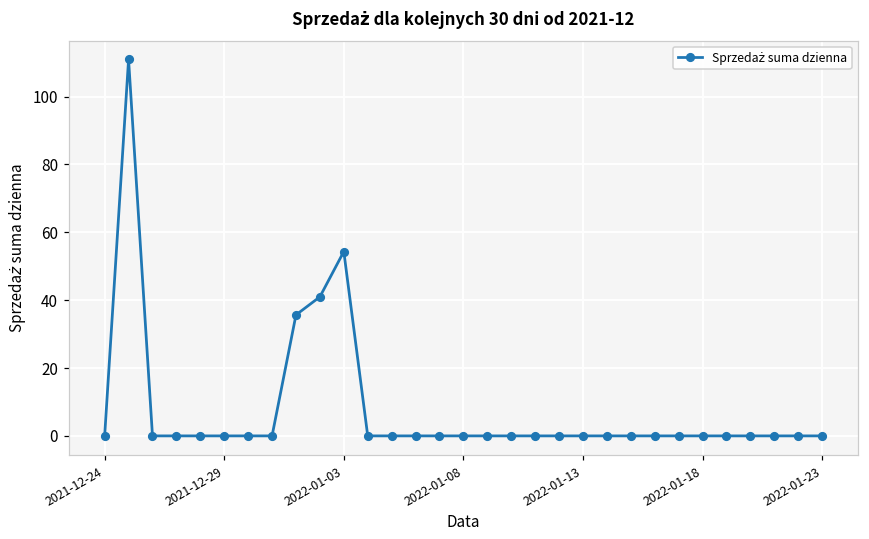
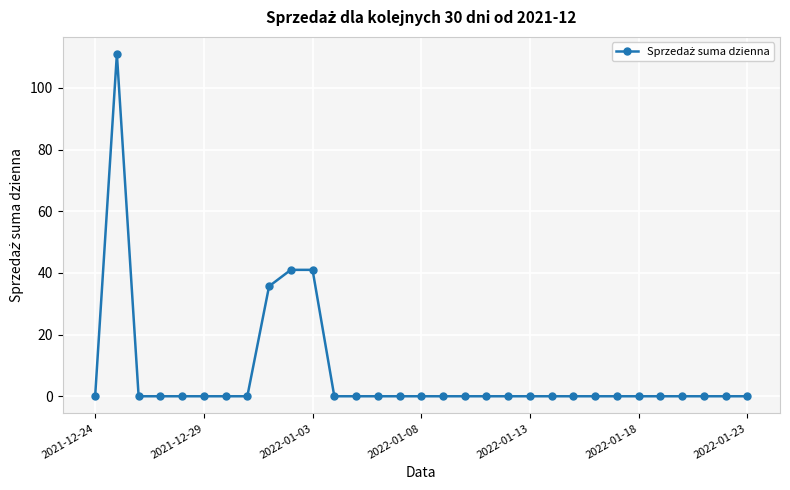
  {
    "2021-12-24": 0,
    "2021-12-29": 0,
-   "2022-01-03": 54,
+   "2022-01-03": 41,
    "2022-01-08": 0,
    "2022-01-13": 0,
    "2022-01-18": 0,
    "2022-01-23": 0
  }
